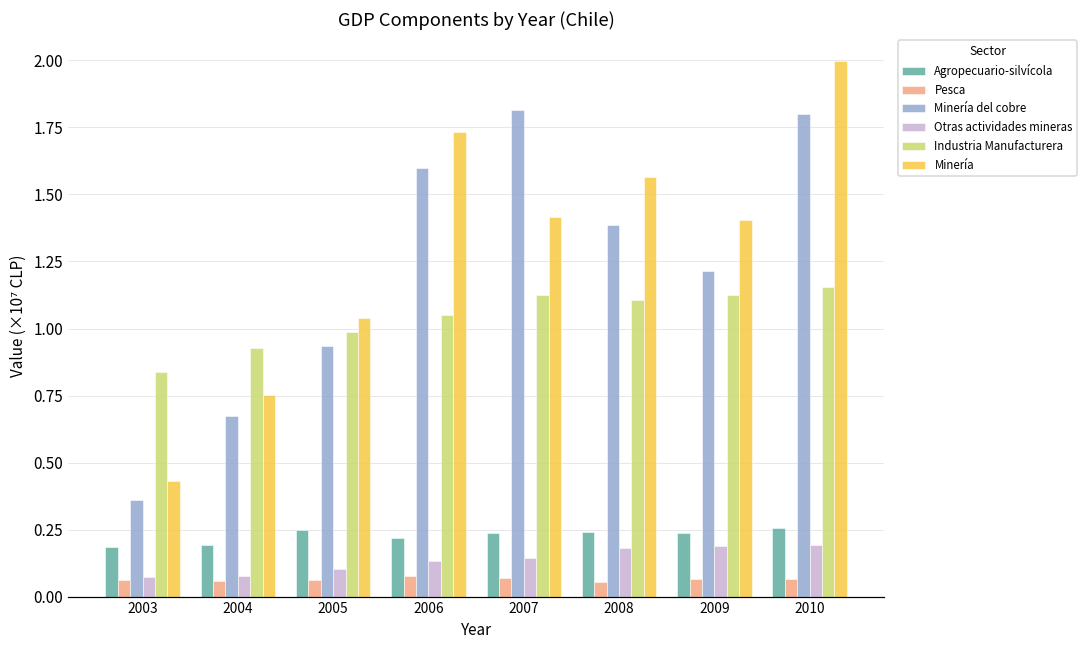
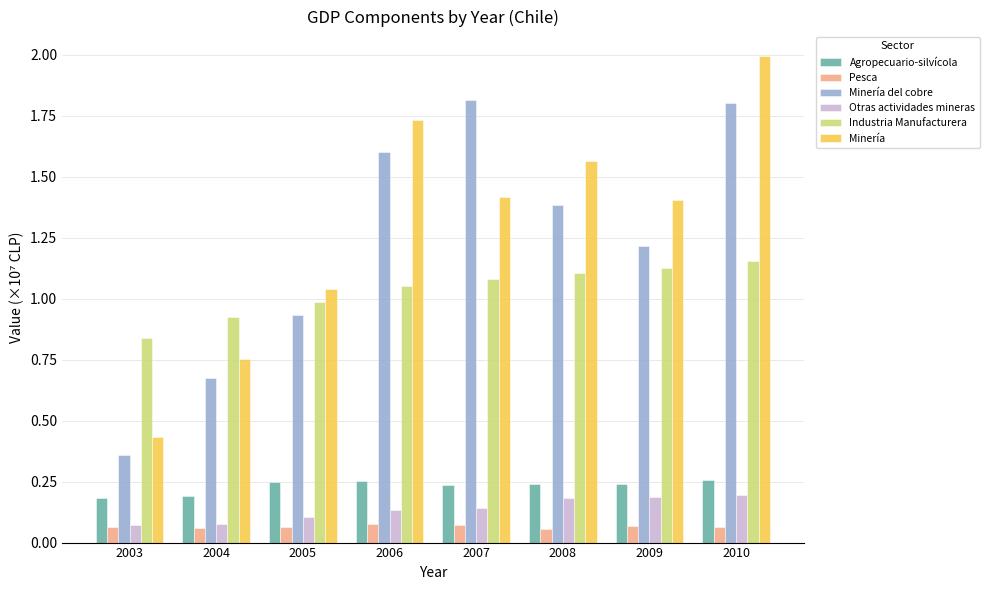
  {
    "Agropecuario-silvícola": {
      "2003": 0.18,
      "2004": 0.19,
      "2005": 0.25,
-     "2006": 0.22,
+     "2006": 0.25,
      "2007": 0.24,
      "2008": 0.24,
      "2009": 0.24,
      "2010": 0.26
    },
    "Pesca": {
      "2003": 0.06,
      "2004": 0.06,
      "2005": 0.06,
      "2006": 0.08,
      "2007": 0.07,
      "2008": 0.06,
      "2009": 0.07,
      "2010": 0.07
    },
    "Industria Manufacturera": {
      "2003": 0.84,
      "2004": 0.93,
      "2005": 0.99,
      "2006": 1.05,
-     "2007": 1.13,
+     "2007": 1.08,
      "2008": 1.11,
      "2009": 1.13,
      "2010": 1.16
    },
    "Minería": {
      "2003": 0.43,
      "2004": 0.75,
      "2005": 1.04,
      "2006": 1.73,
      "2007": 1.42,
      "2008": 1.57,
      "2009": 1.40,
      "2010": 2.00
    }
  }
